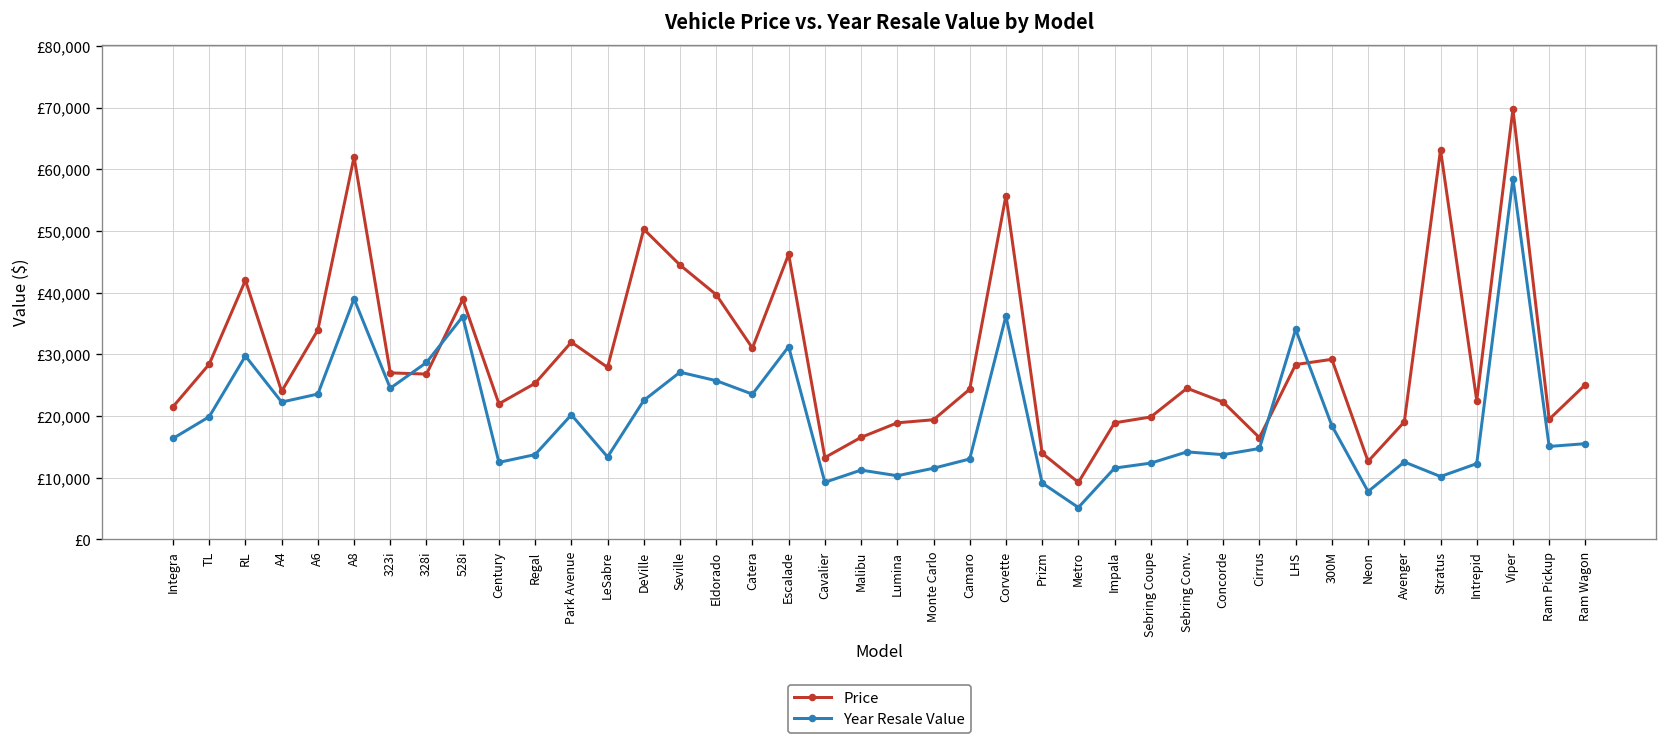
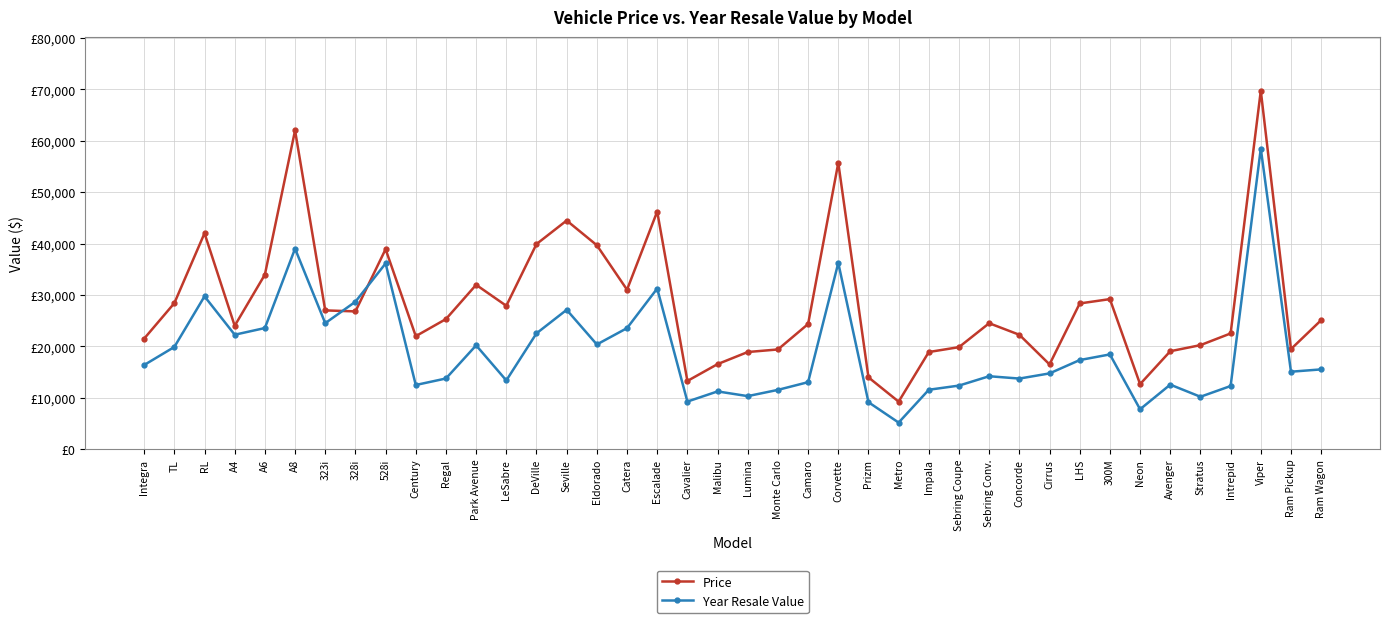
  {
    "Price": {
      "Integra": "£22,000",
      "TL": "£28,000",
      "RL": "£42,000",
      "A4": "£24,000",
      "A6": "£34,000",
      "A8": "£62,000",
      "323i": "£27,000",
      "328i": "£27,000",
      "528i": "£39,000",
      "Century": "£22,000",
      "Regal": "£25,000",
      "Park Avenue": "£32,000",
      "LeSabre": "£28,000",
-     "DeVille": "£50,000",
+     "DeVille": "£40,000",
      "Seville": "£44,000",
      "Eldorado": "£40,000",
      "Catera": "£31,000",
      "Escalade": "£46,000",
      "Cavalier": "£13,000",
      "Malibu": "£17,000",
      "Lumina": "£19,000",
      "Monte Carlo": "£19,000",
      "Camaro": "£24,000",
      "Corvette": "£56,000",
      "Prizm": "£14,000",
      "Metro": "£9,000",
      "Impala": "£19,000",
      "Sebring Coupe": "£20,000",
      "Sebring Conv.": "£24,000",
      "Concorde": "£22,000",
      "Cirrus": "£16,000",
      "LHS": "£28,000",
      "300M": "£29,000",
      "Neon": "£13,000",
      "Avenger": "£19,000",
-     "Stratus": "£63,000",
+     "Stratus": "£20,000",
      "Intrepid": "£23,000",
      "Viper": "£70,000",
      "Ram Pickup": "£19,000",
      "Ram Wagon": "£25,000"
    },
    "Year Resale Value": {
      "Integra": "£16,000",
      "TL": "£20,000",
      "RL": "£30,000",
      "A4": "£22,000",
      "A6": "£24,000",
      "A8": "£39,000",
      "323i": "£25,000",
      "328i": "£29,000",
      "528i": "£36,000",
      "Century": "£12,000",
      "Regal": "£14,000",
      "Park Avenue": "£20,000",
      "LeSabre": "£13,000",
      "DeVille": "£23,000",
      "Seville": "£27,000",
-     "Eldorado": "£26,000",
+     "Eldorado": "£20,000",
      "Catera": "£24,000",
      "Escalade": "£31,000",
      "Cavalier": "£9,000",
      "Malibu": "£11,000",
      "Lumina": "£10,000",
      "Monte Carlo": "£12,000",
      "Camaro": "£13,000",
      "Corvette": "£36,000",
      "Prizm": "£9,000",
      "Metro": "£5,000",
      "Impala": "£12,000",
      "Sebring Coupe": "£12,000",
      "Sebring Conv.": "£14,000",
      "Concorde": "£14,000",
      "Cirrus": "£15,000",
-     "LHS": "£34,000",
+     "LHS": "£17,000",
      "300M": "£18,000",
      "Neon": "£8,000",
      "Avenger": "£13,000",
      "Stratus": "£10,000",
      "Intrepid": "£12,000",
      "Viper": "£58,000",
      "Ram Pickup": "£15,000",
      "Ram Wagon": "£16,000"
    }
  }
